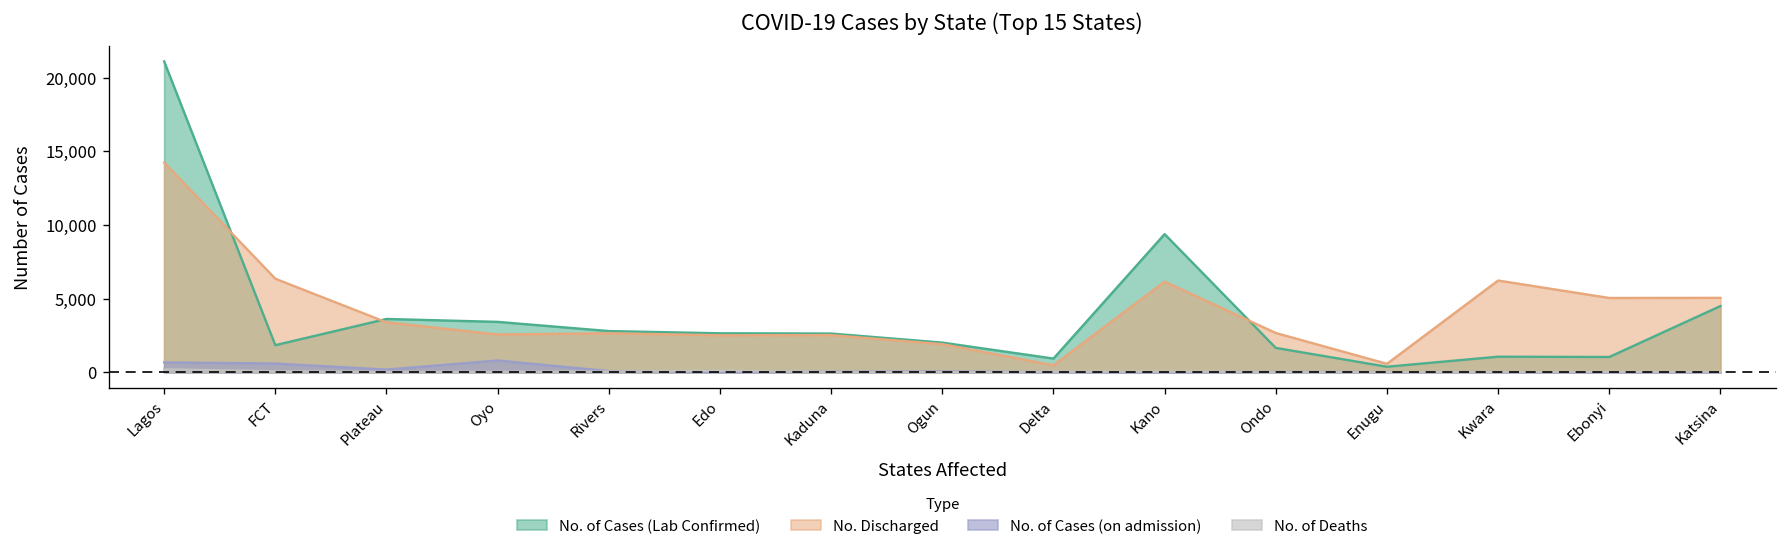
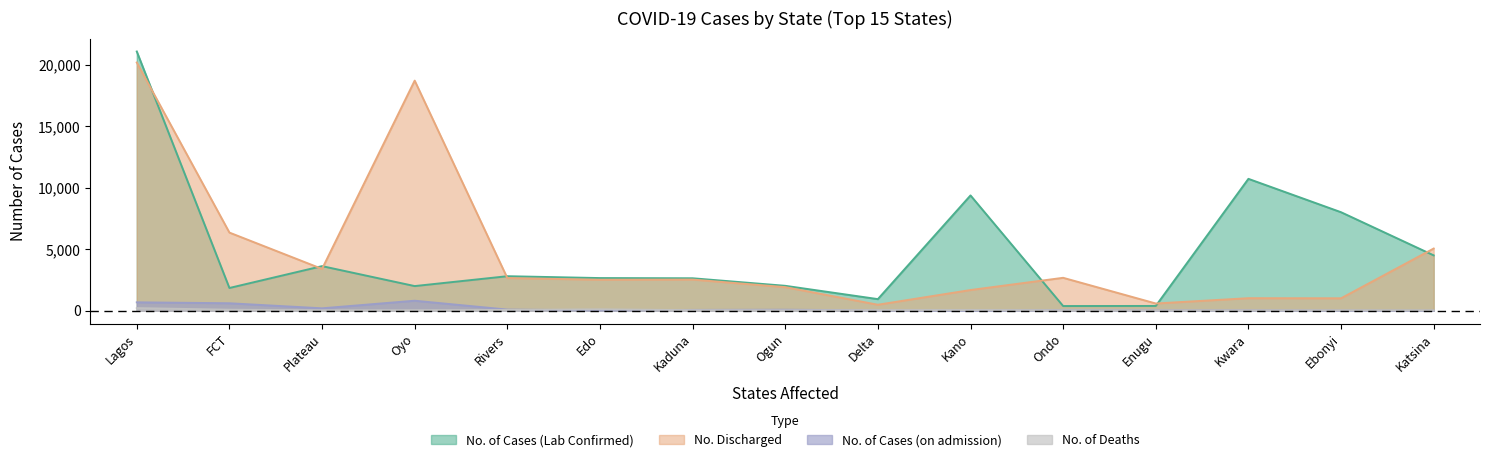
  {
    "No. of Cases (Lab Confirmed)": {
      "Lagos": "21,100",
      "FCT": "1,900",
      "Plateau": "3,600",
-     "Oyo": "3,400",
+     "Oyo": "2,000",
      "Delta": "900",
      "Kano": "9,400",
-     "Ondo": "1,700",
-     "Kwara": "1,100",
-     "Ebonyi": "1,000",
+     "Ondo": "400",
+     "Kwara": "10,700",
+     "Ebonyi": "8,000",
      "Katsina": "4,500"
    },
    "No. Discharged": {
-     "Lagos": "14,200",
+     "Lagos": "20,200",
      "FCT": "6,400",
      "Plateau": "3,400",
-     "Oyo": "2,600",
+     "Oyo": "18,700",
      "Delta": "500",
-     "Kano": "6,200",
+     "Kano": "1,700",
      "Ondo": "2,700",
-     "Kwara": "6,200",
-     "Ebonyi": "5,100",
+     "Kwara": "1,000",
+     "Ebonyi": "1,000",
      "Katsina": "5,100"
    }
  }
